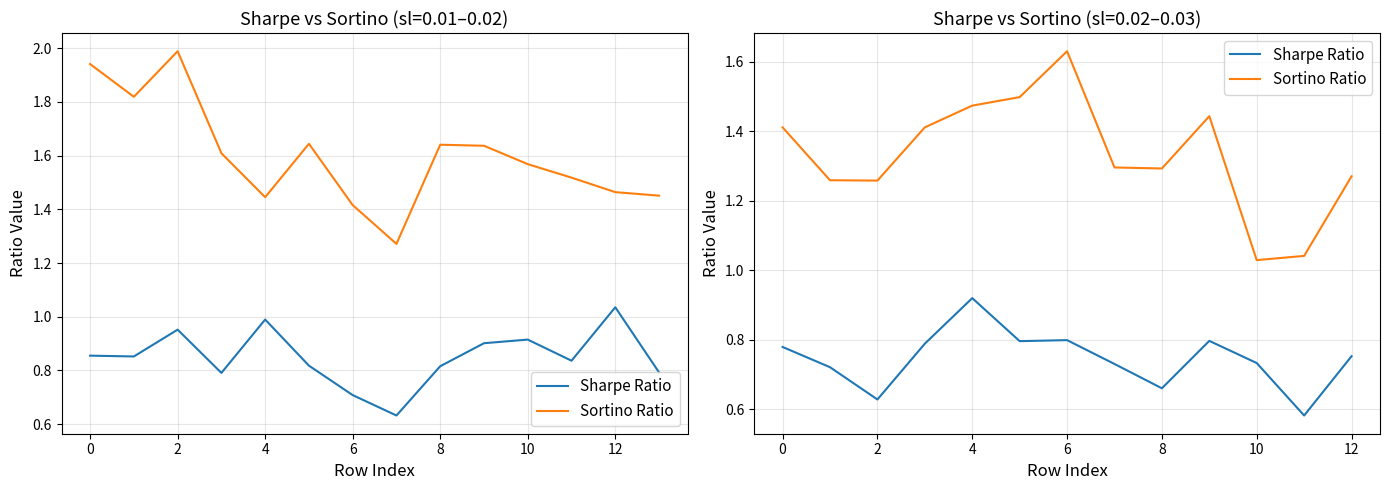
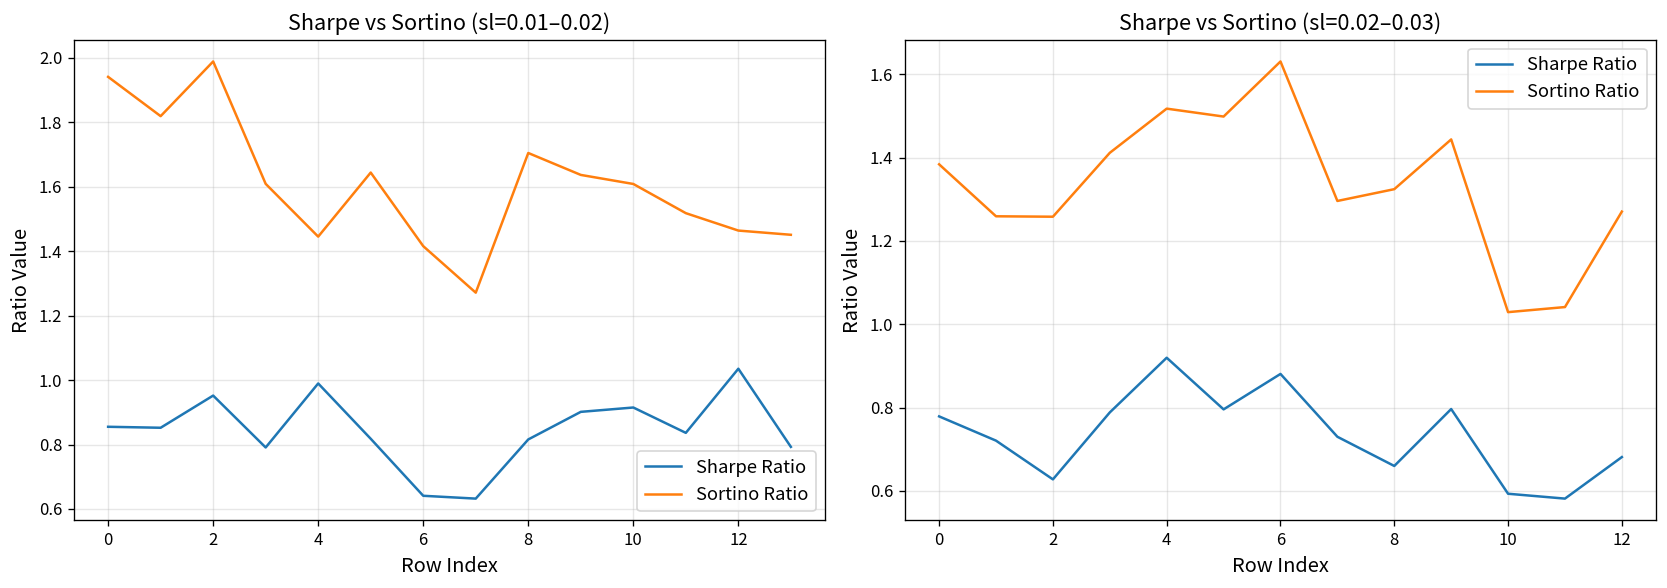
  {
    "Sharpe vs Sortino (sl=0.01–0.02)": {
      "Sharpe Ratio": {
        "0": 0.86,
        "2": 0.95,
        "4": 0.99,
-       "6": 0.71,
+       "6": 0.64,
        "8": 0.82,
        "10": 0.91,
        "12": 1.04
      },
      "Sortino Ratio": {
        "0": 1.94,
        "2": 1.99,
        "4": 1.45,
        "6": 1.42,
-       "8": 1.64,
-       "10": 1.57,
+       "8": 1.70,
+       "10": 1.61,
        "12": 1.46
      }
    },
    "Sharpe vs Sortino (sl=0.02–0.03)": {
      "Sharpe Ratio": {
        "0": 0.78,
        "2": 0.63,
        "4": 0.92,
-       "6": 0.80,
+       "6": 0.88,
        "8": 0.66,
-       "10": 0.73,
-       "12": 0.75
+       "10": 0.59,
+       "12": 0.68
      },
      "Sortino Ratio": {
-       "0": 1.41,
+       "0": 1.38,
        "2": 1.26,
-       "4": 1.47,
+       "4": 1.52,
        "6": 1.63,
-       "8": 1.29,
+       "8": 1.32,
        "10": 1.03,
        "12": 1.27
      }
    }
  }
